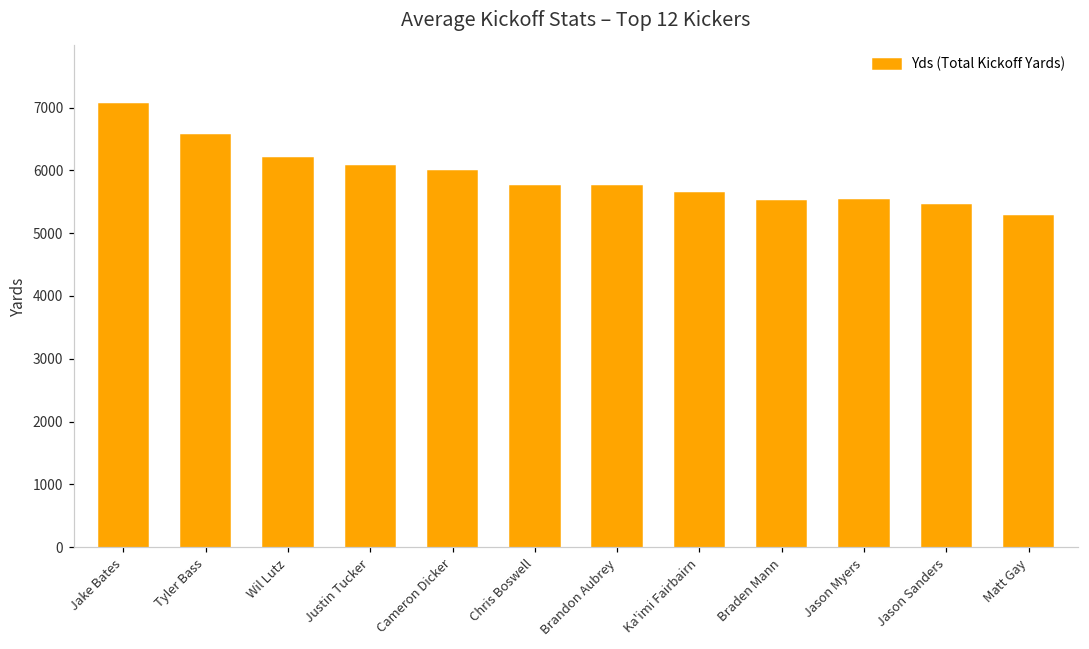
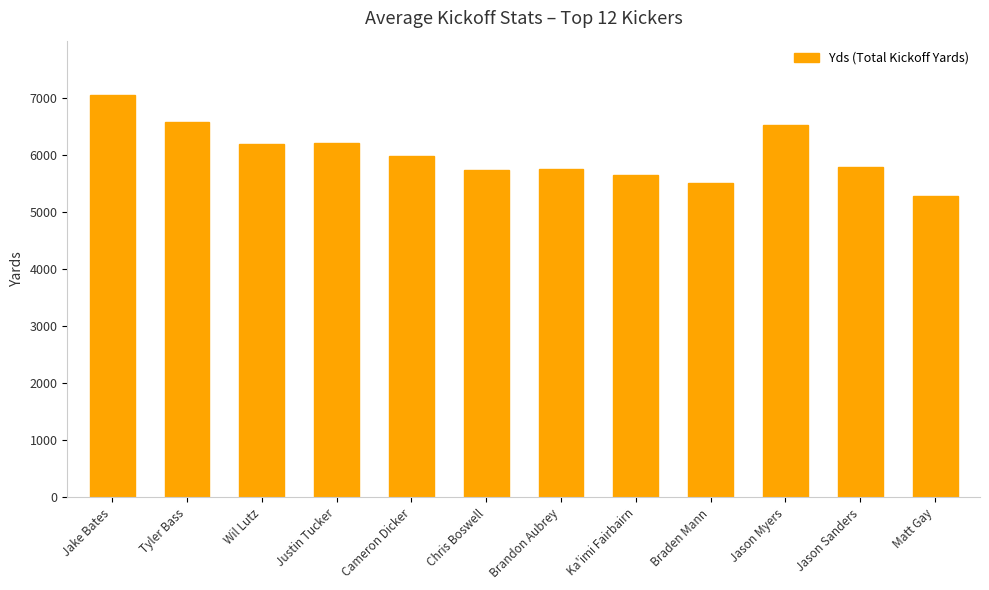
  {
    "Jake Bates": 7100,
    "Tyler Bass": 6600,
    "Wil Lutz": 6200,
-   "Justin Tucker": 6100,
+   "Justin Tucker": 6200,
    "Cameron Dicker": 6000,
    "Chris Boswell": 5700,
    "Brandon Aubrey": 5800,
    "Ka'imi Fairbairn": 5600,
    "Braden Mann": 5500,
-   "Jason Myers": 5500,
-   "Jason Sanders": 5500,
+   "Jason Myers": 6500,
+   "Jason Sanders": 5800,
    "Matt Gay": 5300
  }
